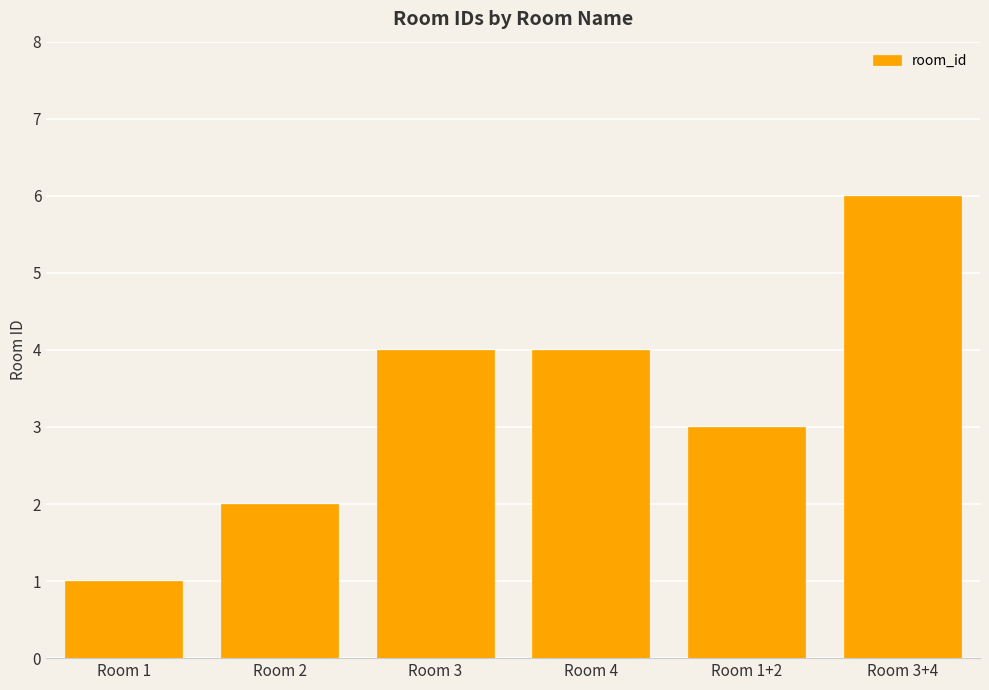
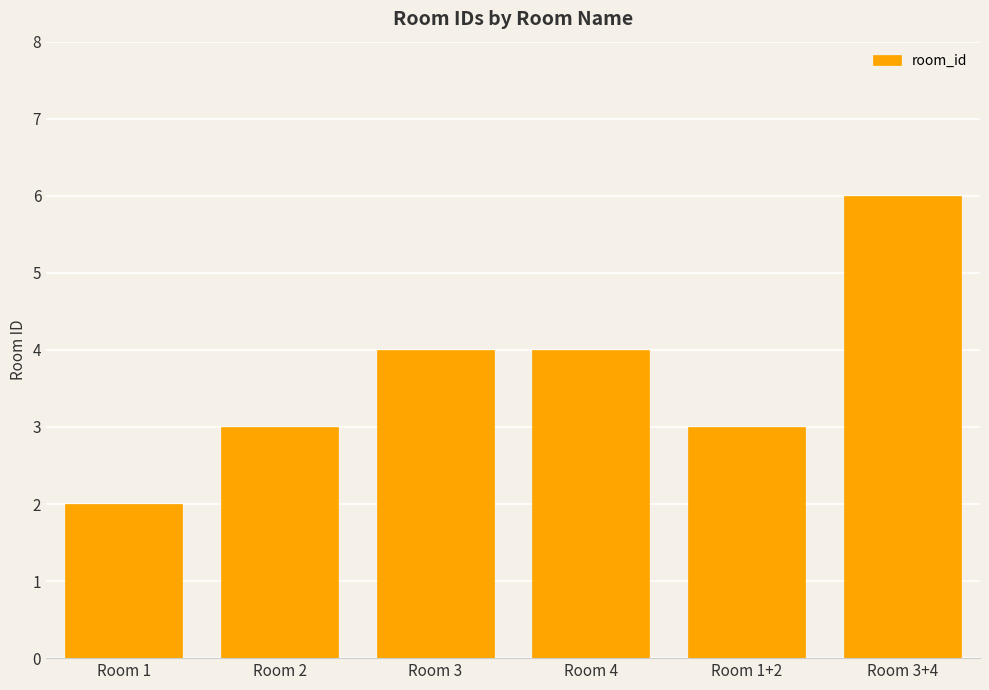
  {
-   "Room 1": 1,
-   "Room 2": 2,
+   "Room 1": 2,
+   "Room 2": 3,
    "Room 3": 4,
    "Room 4": 4,
    "Room 1+2": 3,
    "Room 3+4": 6
  }
